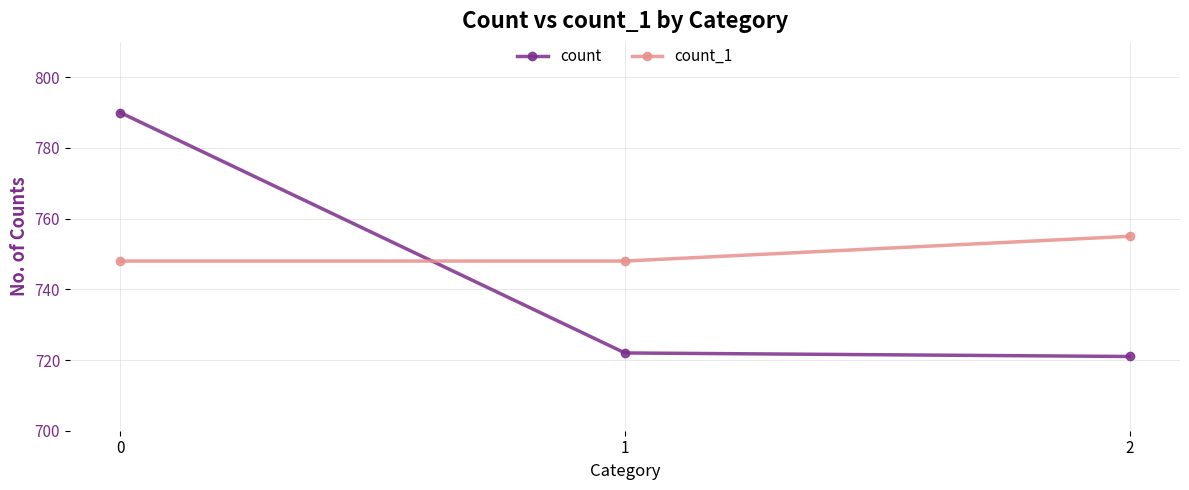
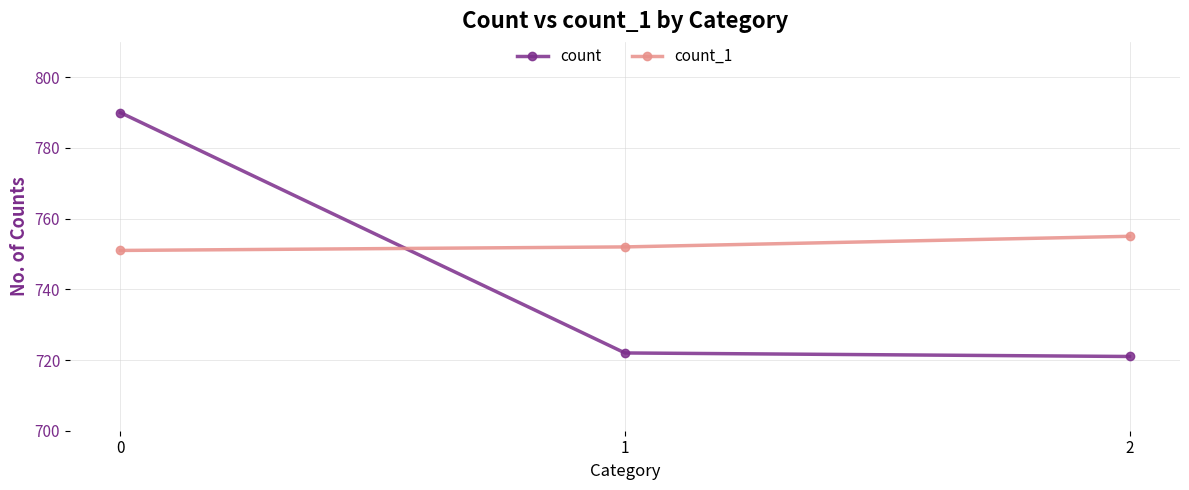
  {
    "count": {
      "0": 790,
      "1": 722,
      "2": 721
    },
    "count_1": {
-     "0": 748,
-     "1": 748,
+     "0": 751,
+     "1": 752,
      "2": 755
    }
  }
